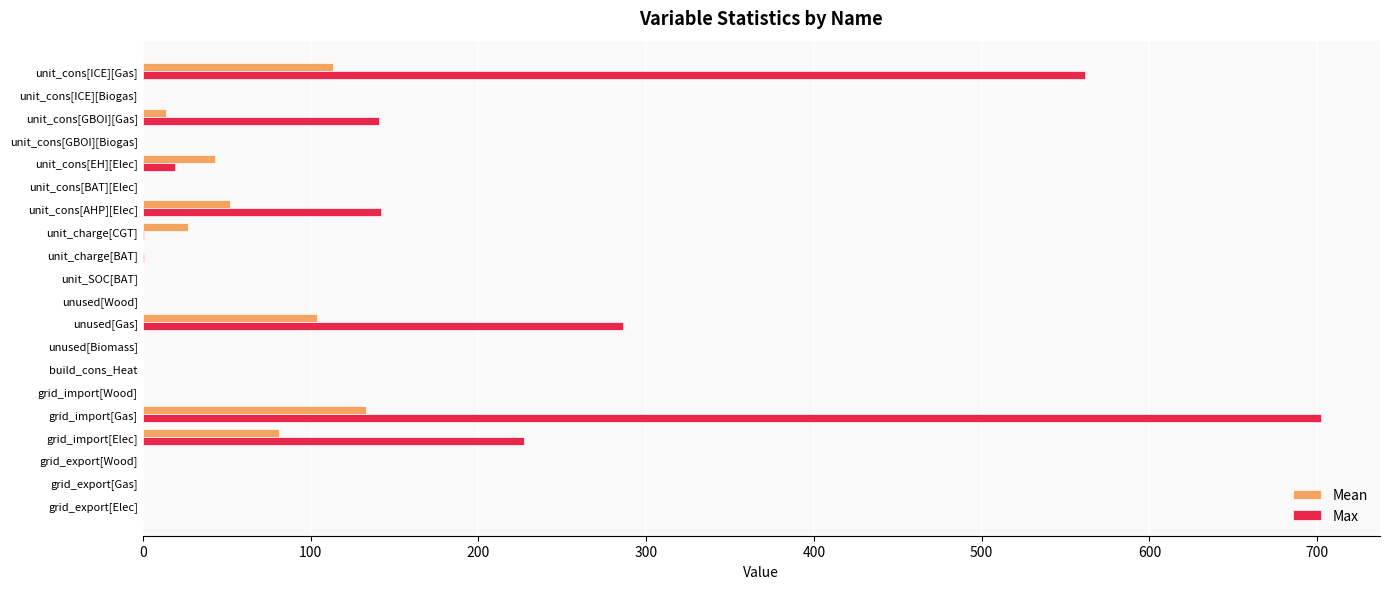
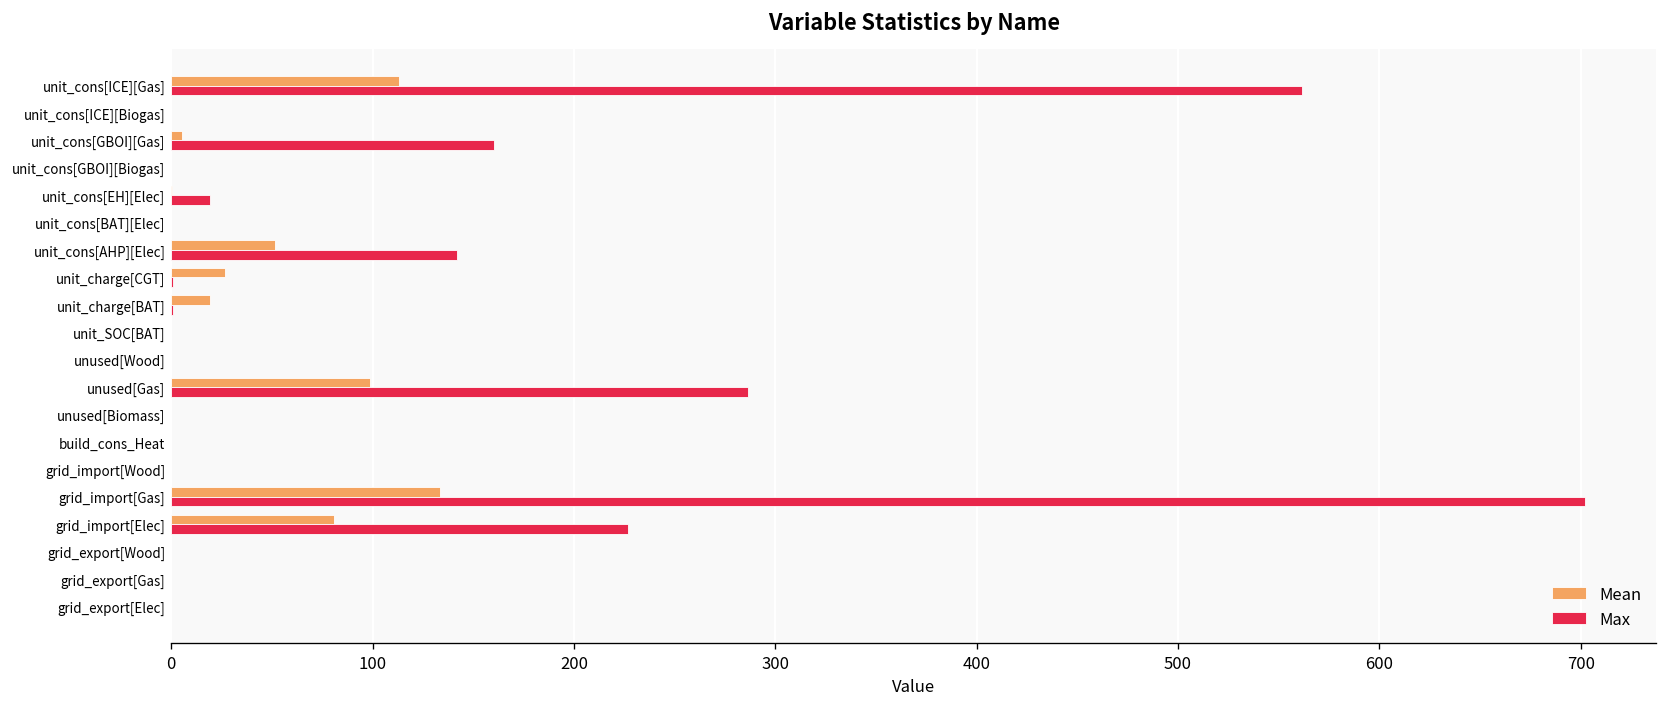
  {
    "Mean": {
      "unit_cons[ICE][Gas]": 113,
      "unit_cons[ICE][Biogas]": 0,
-     "unit_cons[GBOI][Gas]": 14,
+     "unit_cons[GBOI][Gas]": 6,
      "unit_cons[GBOI][Biogas]": 0,
-     "unit_cons[EH][Elec]": 43,
+     "unit_cons[EH][Elec]": 0,
      "unit_cons[BAT][Elec]": 0,
      "unit_cons[AHP][Elec]": 52,
      "unit_charge[CGT]": 27,
-     "unit_charge[BAT]": 0,
+     "unit_charge[BAT]": 19,
      "unit_SOC[BAT]": 0,
      "unused[Wood]": 0,
-     "unused[Gas]": 104,
+     "unused[Gas]": 99,
      "unused[Biomass]": 0,
      "build_cons_Heat": 0,
      "grid_import[Wood]": 0,
      "grid_import[Gas]": 133,
      "grid_import[Elec]": 81,
      "grid_export[Wood]": 0,
      "grid_export[Gas]": 0,
      "grid_export[Elec]": 0
    },
    "Max": {
      "unit_cons[ICE][Gas]": 562,
      "unit_cons[ICE][Biogas]": 0,
-     "unit_cons[GBOI][Gas]": 141,
+     "unit_cons[GBOI][Gas]": 160,
      "unit_cons[GBOI][Biogas]": 0,
      "unit_cons[EH][Elec]": 19,
      "unit_cons[BAT][Elec]": 0,
      "unit_cons[AHP][Elec]": 142,
      "unit_SOC[BAT]": 0,
      "unused[Wood]": 0,
      "unused[Gas]": 286,
      "unused[Biomass]": 0,
      "build_cons_Heat": 0,
      "grid_import[Wood]": 0,
      "grid_import[Gas]": 702,
      "grid_import[Elec]": 227,
      "grid_export[Wood]": 0,
      "grid_export[Gas]": 0,
      "grid_export[Elec]": 0
    }
  }
